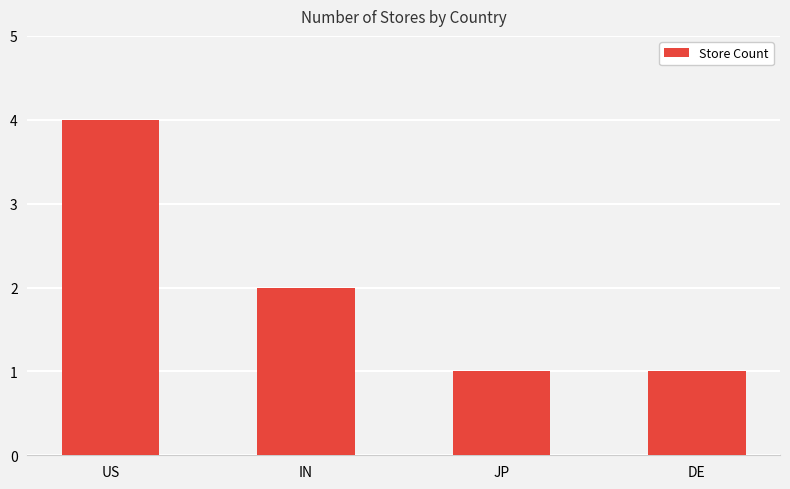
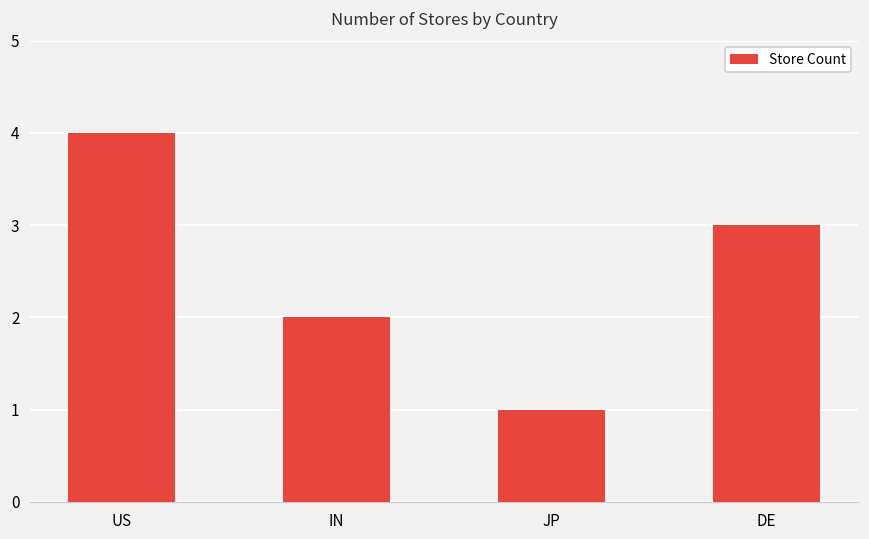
  {
    "US": 4,
    "IN": 2,
    "JP": 1,
-   "DE": 1
+   "DE": 3
  }
